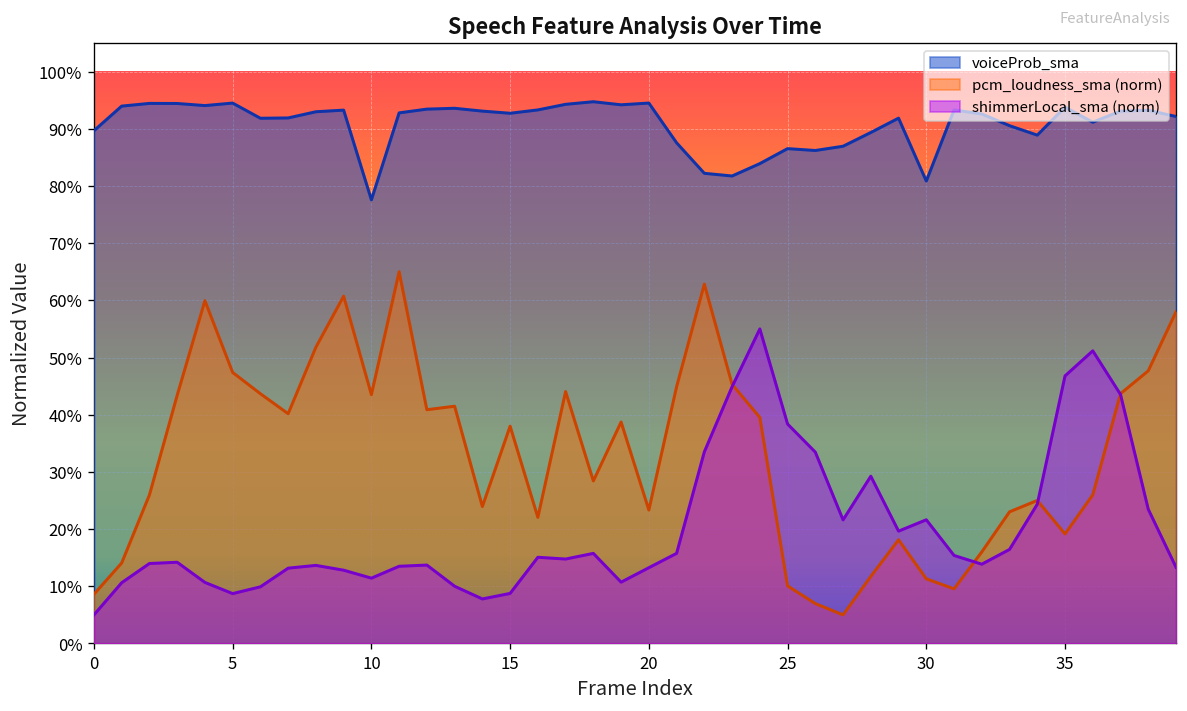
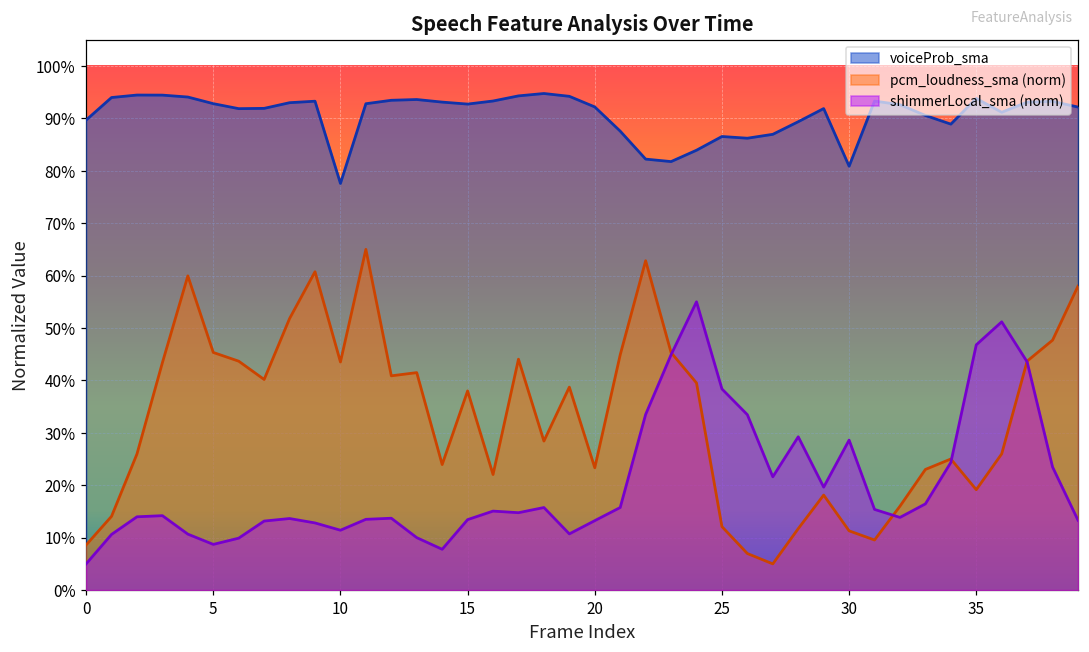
  {
    "voiceProb_sma": {
      "0": "90%",
-     "5": "94%",
+     "5": "93%",
      "10": "78%",
      "15": "93%",
-     "20": "94%",
+     "20": "92%",
      "25": "87%",
      "30": "81%"
    },
    "pcm_loudness_sma (norm)": {
      "0": "9%",
-     "5": "47%",
+     "5": "45%",
      "10": "44%",
      "15": "38%",
      "20": "23%",
-     "25": "10%",
+     "25": "12%",
      "30": "11%",
      "35": "19%"
    },
    "shimmerLocal_sma (norm)": {
      "0": "5%",
      "5": "9%",
      "10": "11%",
-     "15": "9%",
+     "15": "13%",
      "20": "13%",
      "25": "38%",
-     "30": "22%",
+     "30": "29%",
      "35": "47%"
    }
  }
